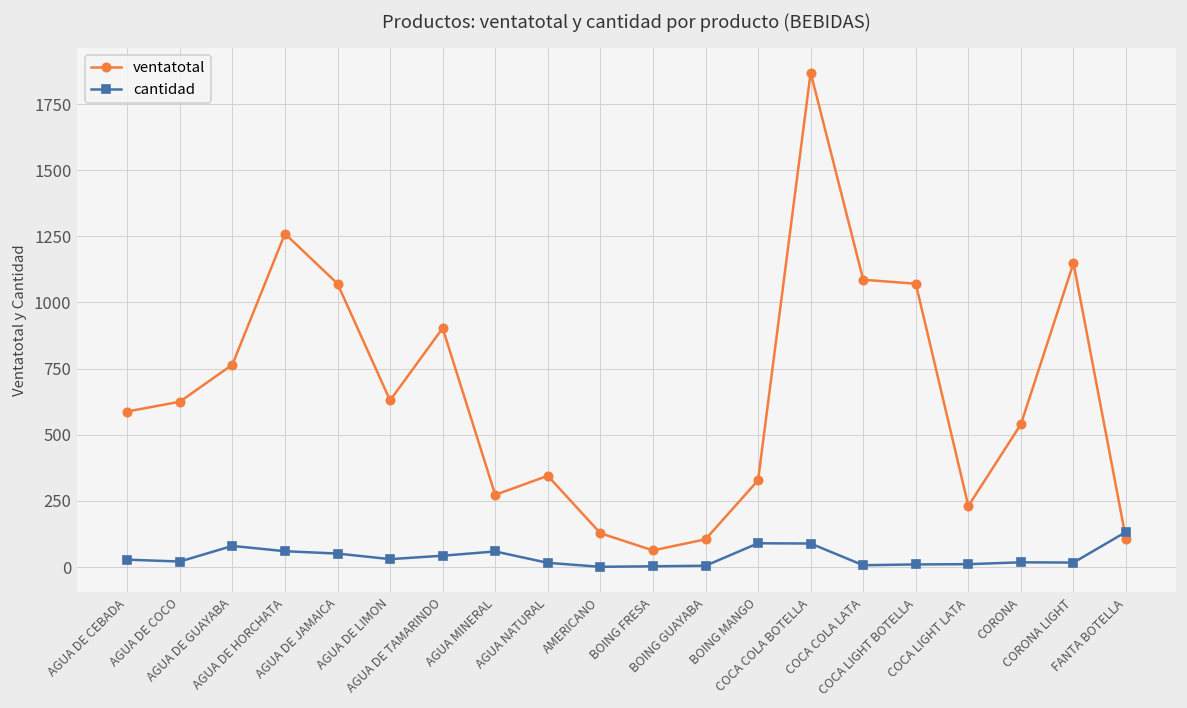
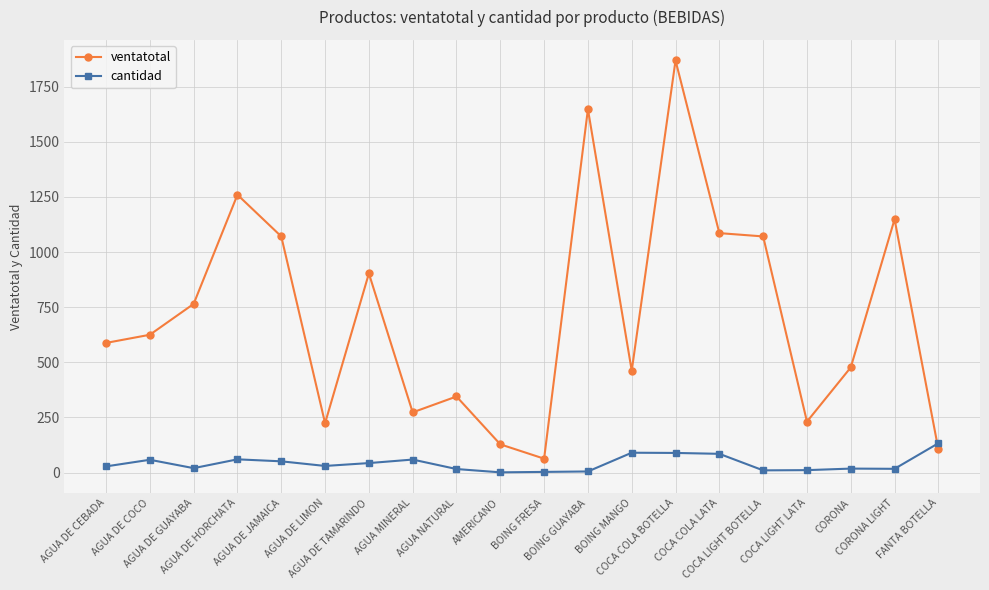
  {
    "ventatotal": {
      "AGUA DE CEBADA": 590,
      "AGUA DE COCO": 630,
      "AGUA DE GUAYABA": 770,
      "AGUA DE HORCHATA": 1260,
      "AGUA DE JAMAICA": 1070,
-     "AGUA DE LIMON": 630,
+     "AGUA DE LIMON": 220,
      "AGUA DE TAMARINDO": 900,
      "AGUA MINERAL": 270,
      "AGUA NATURAL": 350,
      "AMERICANO": 130,
      "BOING FRESA": 60,
-     "BOING GUAYABA": 110,
-     "BOING MANGO": 330,
+     "BOING GUAYABA": 1650,
+     "BOING MANGO": 460,
      "COCA COLA BOTELLA": 1870,
      "COCA COLA LATA": 1090,
      "COCA LIGHT BOTELLA": 1070,
      "COCA LIGHT LATA": 230,
-     "CORONA": 540,
+     "CORONA": 480,
      "CORONA LIGHT": 1150,
      "FANTA BOTELLA": 110
    },
    "cantidad": {
      "AGUA DE CEBADA": 30,
-     "AGUA DE COCO": 20,
-     "AGUA DE GUAYABA": 80,
+     "AGUA DE COCO": 60,
+     "AGUA DE GUAYABA": 20,
      "AGUA DE HORCHATA": 60,
      "AGUA DE JAMAICA": 50,
      "AGUA DE LIMON": 30,
      "AGUA DE TAMARINDO": 40,
      "AGUA MINERAL": 60,
      "AGUA NATURAL": 20,
      "AMERICANO": 0,
      "BOING FRESA": 0,
      "BOING GUAYABA": 10,
      "BOING MANGO": 90,
      "COCA COLA BOTELLA": 90,
-     "COCA COLA LATA": 10,
+     "COCA COLA LATA": 90,
      "COCA LIGHT BOTELLA": 10,
      "COCA LIGHT LATA": 10,
      "CORONA": 20,
      "CORONA LIGHT": 20,
      "FANTA BOTELLA": 130
    }
  }
